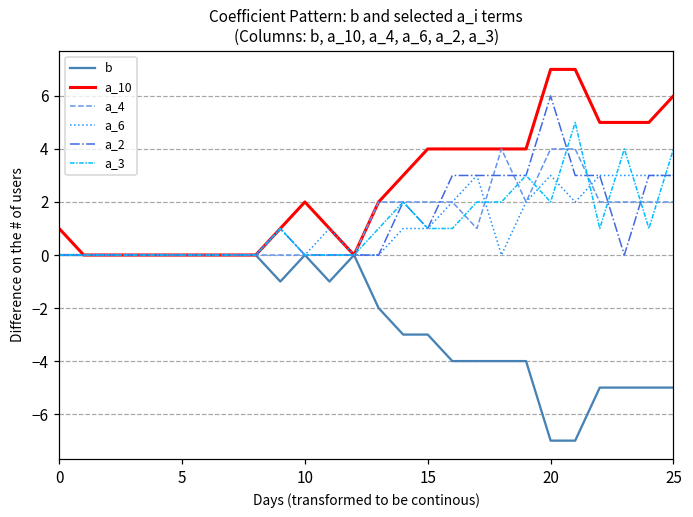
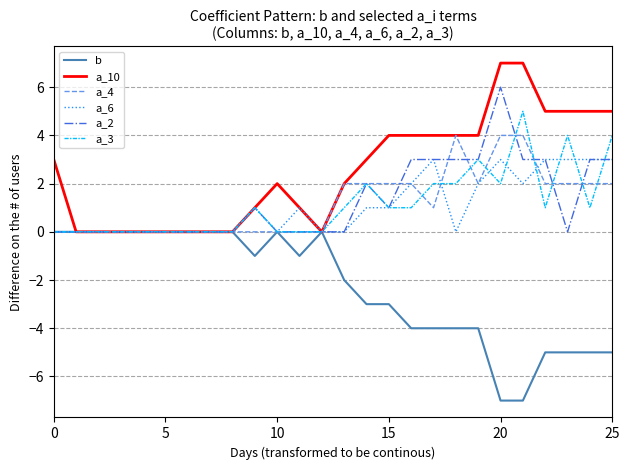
  {
    "a_10": {
-     "0": 1,
+     "0": 3,
      "10": 2,
      "15": 4,
      "20": 7,
-     "25": 6
+     "25": 5
    }
  }
